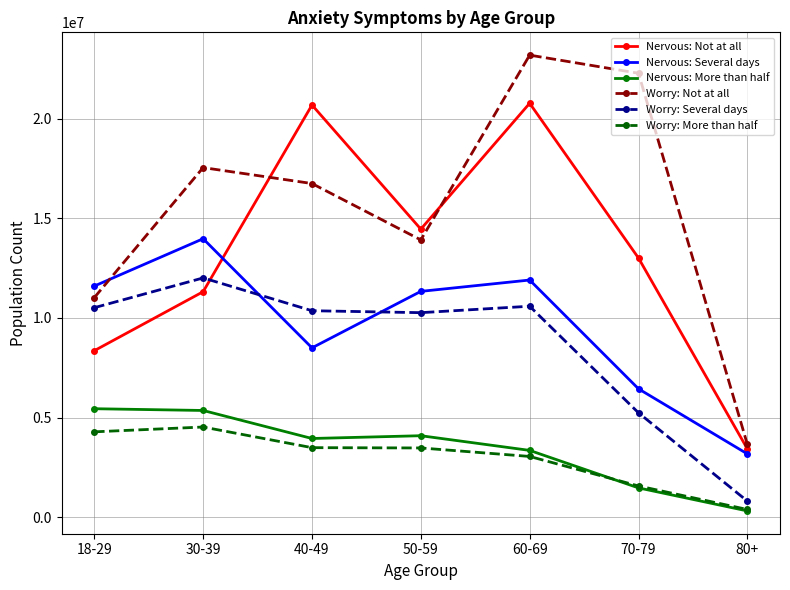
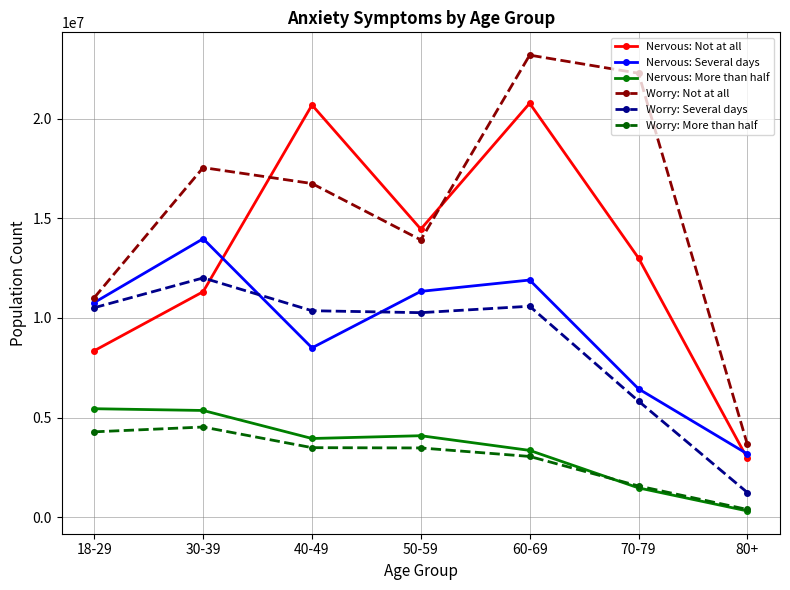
  {
    "Nervous: Not at all": {
      "18-29": 8400000,
      "30-39": 11300000,
      "40-49": 20700000,
      "50-59": 14500000,
      "60-69": 20800000,
      "70-79": 13000000,
-     "80+": 3400000
+     "80+": 2900000
    },
    "Nervous: Several days": {
-     "18-29": 11600000,
+     "18-29": 10800000,
      "30-39": 14000000,
      "40-49": 8500000,
      "50-59": 11300000,
      "60-69": 11900000,
      "70-79": 6400000,
      "80+": 3200000
    },
    "Worry: Not at all": {
      "18-29": 11000000,
      "30-39": 17500000,
      "40-49": 16700000,
      "50-59": 13900000,
      "60-69": 23200000,
      "80+": 3700000
    },
    "Worry: Several days": {
      "18-29": 10500000,
      "30-39": 12000000,
      "40-49": 10400000,
      "50-59": 10300000,
      "60-69": 10600000,
-     "70-79": 5200000,
-     "80+": 800000
+     "70-79": 5800000,
+     "80+": 1200000
    }
  }
